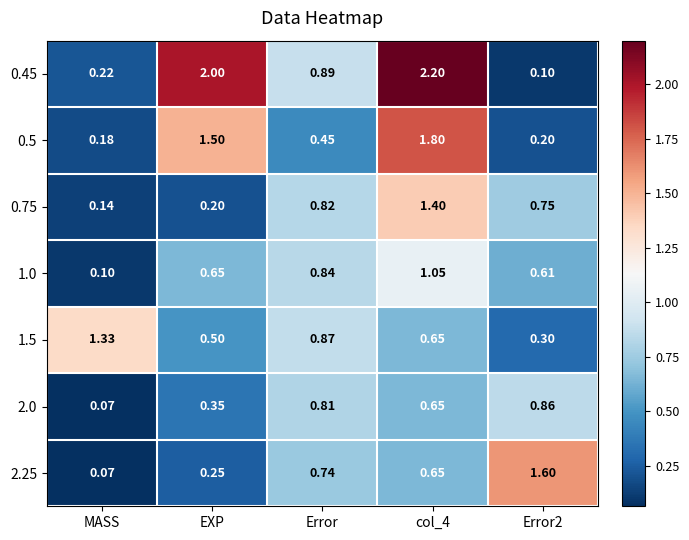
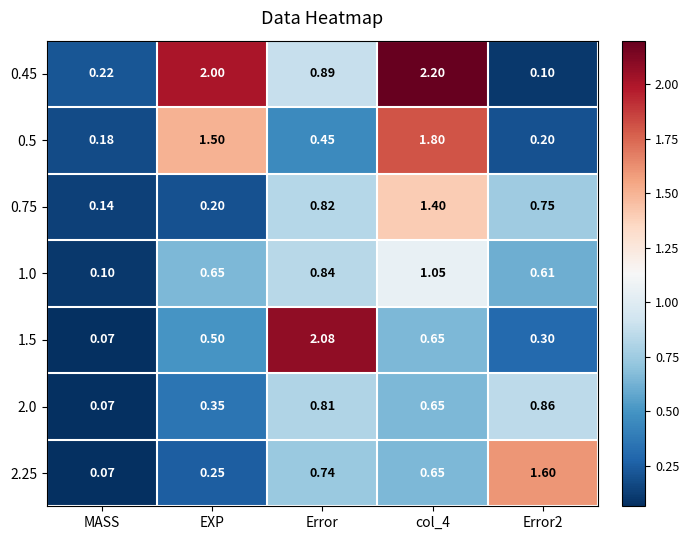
  {
    "0.45": {
      "MASS": 0.22,
      "EXP": 2.00,
      "Error": 0.89,
      "col_4": 2.20,
      "Error2": 0.10
    },
    "0.5": {
      "MASS": 0.18,
      "EXP": 1.50,
      "Error": 0.45,
      "col_4": 1.80,
      "Error2": 0.20
    },
    "0.75": {
      "MASS": 0.14,
      "EXP": 0.20,
      "Error": 0.82,
      "col_4": 1.40,
      "Error2": 0.75
    },
    "1.0": {
      "MASS": 0.10,
      "EXP": 0.65,
      "Error": 0.84,
      "col_4": 1.05,
      "Error2": 0.61
    },
    "1.5": {
-     "MASS": 1.33,
+     "MASS": 0.07,
      "EXP": 0.50,
-     "Error": 0.87,
+     "Error": 2.08,
      "col_4": 0.65,
      "Error2": 0.30
    },
    "2.0": {
      "MASS": 0.07,
      "EXP": 0.35,
      "Error": 0.81,
      "col_4": 0.65,
      "Error2": 0.86
    },
    "2.25": {
      "MASS": 0.07,
      "EXP": 0.25,
      "Error": 0.74,
      "col_4": 0.65,
      "Error2": 1.60
    }
  }
